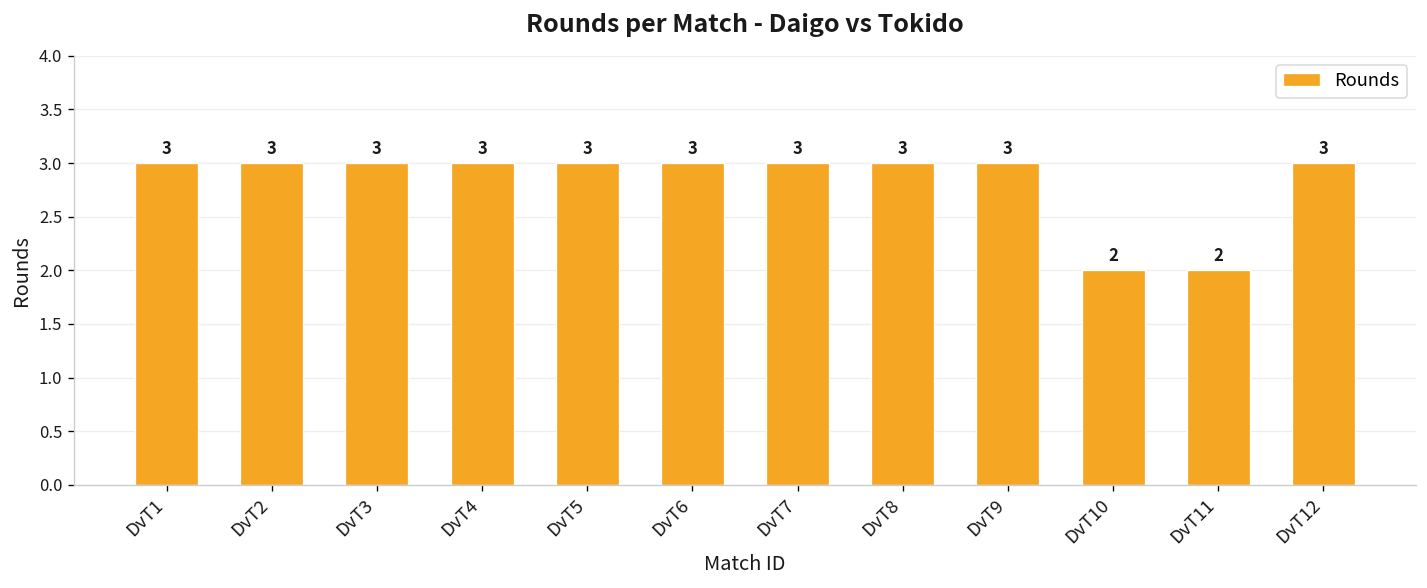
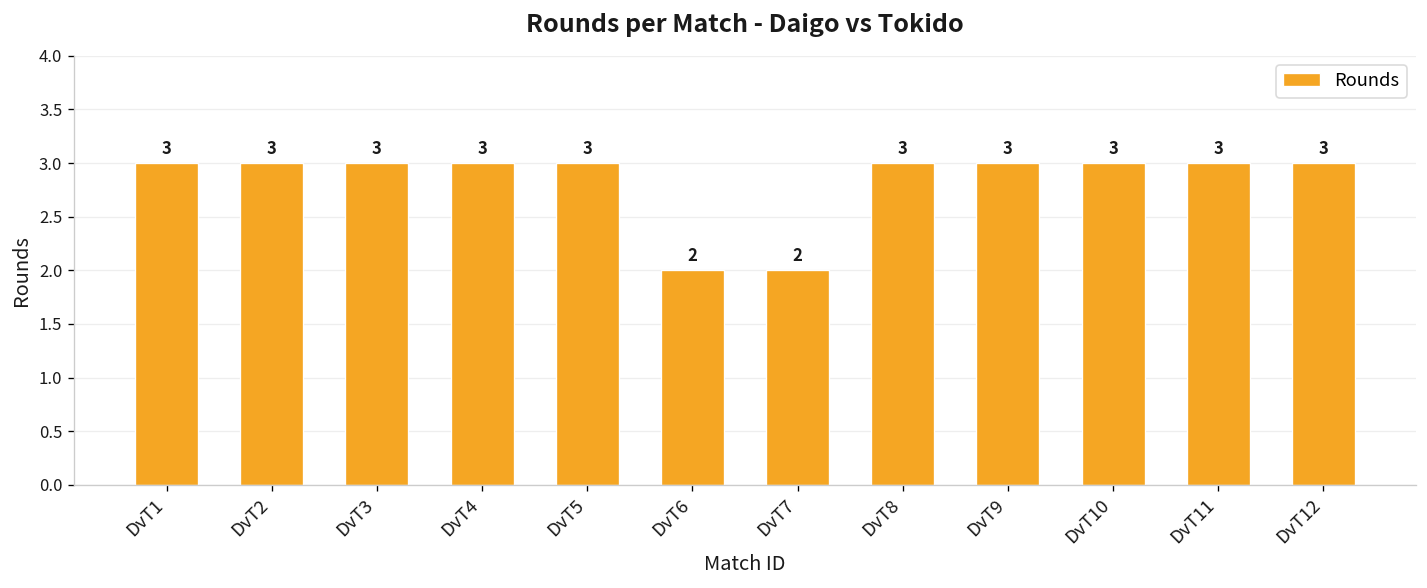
  {
    "DvT1": 3,
    "DvT2": 3,
    "DvT3": 3,
    "DvT4": 3,
    "DvT5": 3,
-   "DvT6": 3,
-   "DvT7": 3,
+   "DvT6": 2,
+   "DvT7": 2,
    "DvT8": 3,
    "DvT9": 3,
-   "DvT10": 2,
-   "DvT11": 2,
+   "DvT10": 3,
+   "DvT11": 3,
    "DvT12": 3
  }
